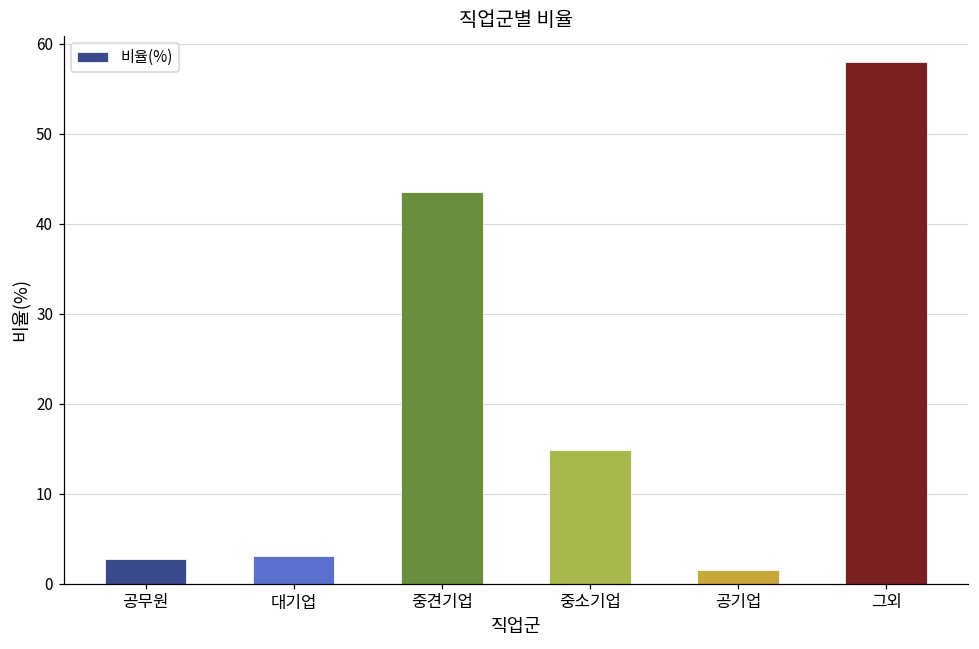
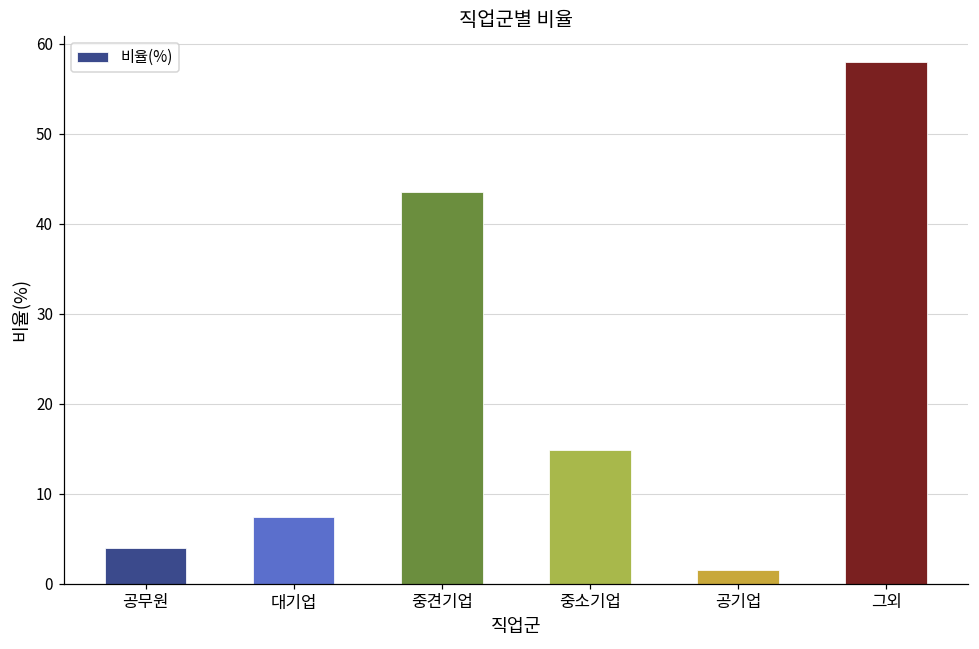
  {
-   "공무원": 3,
-   "대기업": 3,
+   "공무원": 4,
+   "대기업": 7,
    "중견기업": 44,
    "중소기업": 15,
    "공기업": 2,
    "그외": 58
  }
